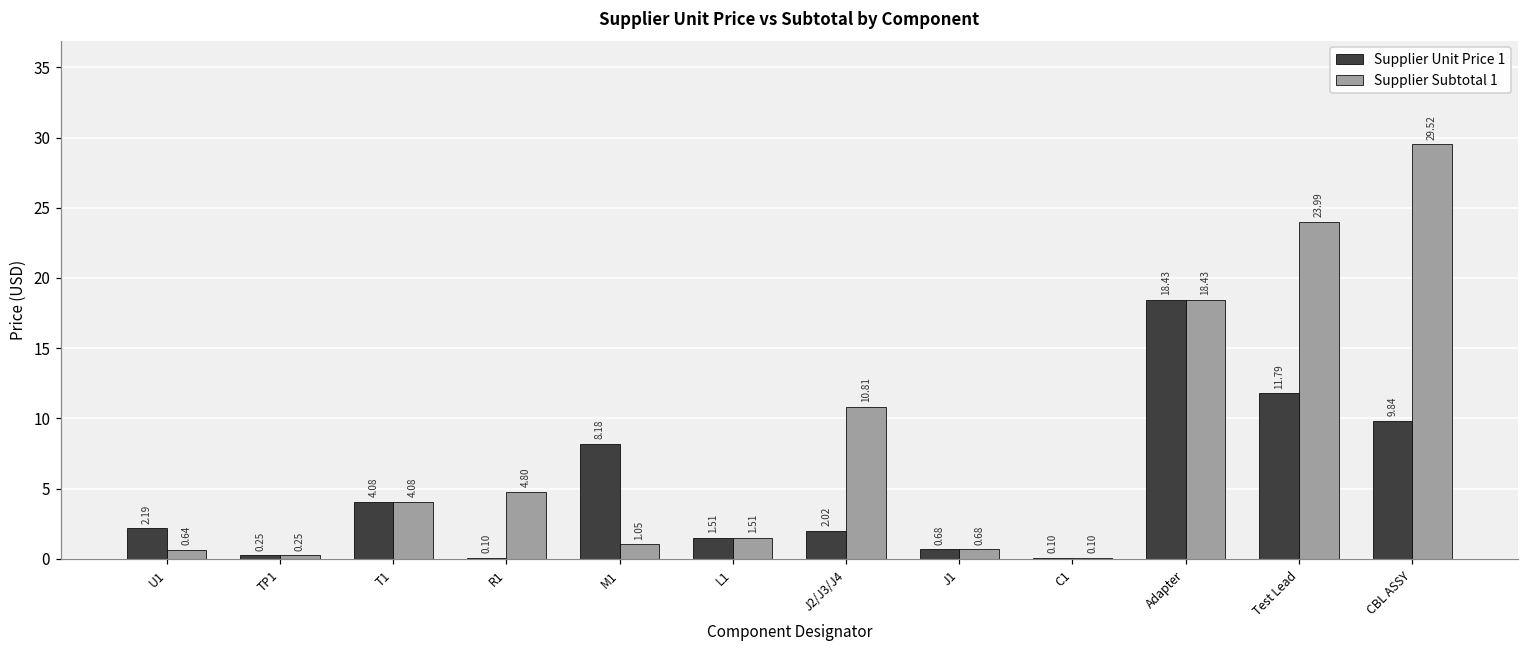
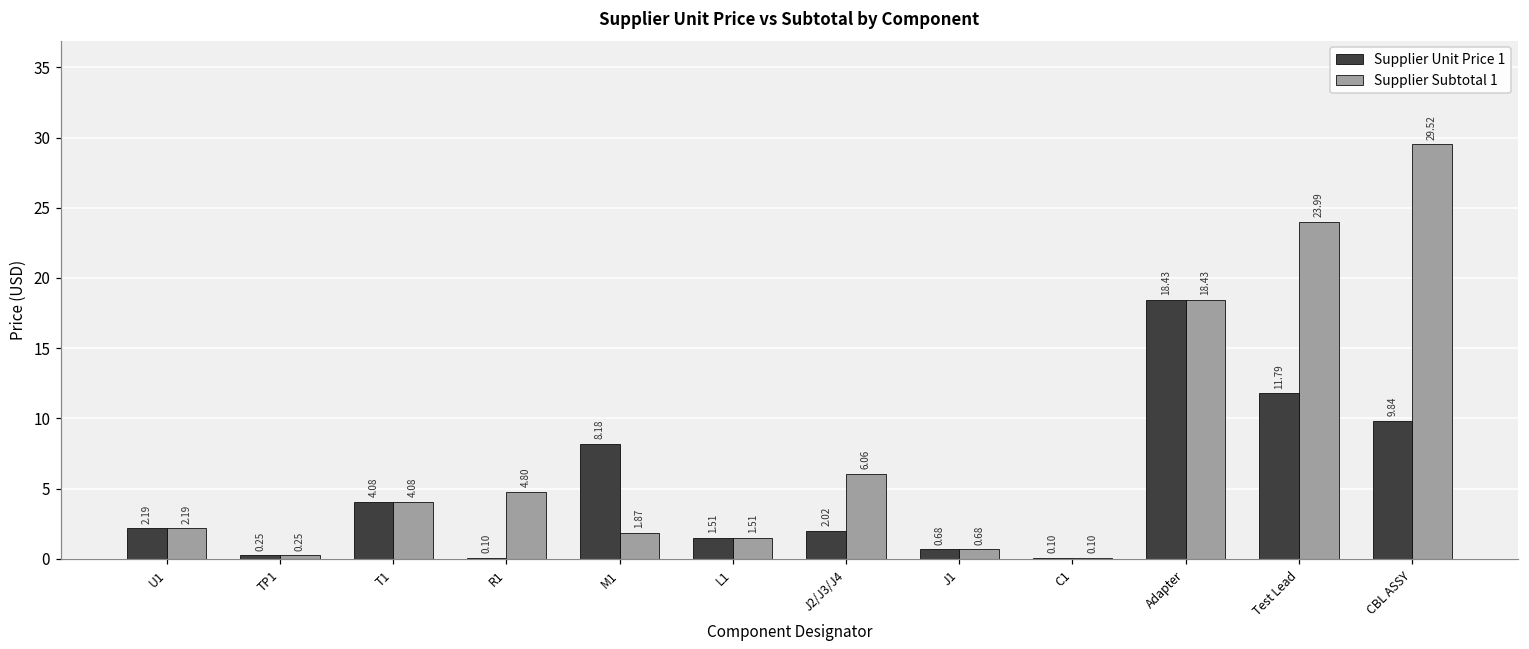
  {
    "Supplier Unit Price 1": {
      "U1": 2.19,
      "TP1": 0.25,
      "T1": 4.08,
      "R1": 0.10,
      "M1": 8.18,
      "L1": 1.51,
      "J2/J3/J4": 2.02,
      "J1": 0.68,
      "C1": 0.10,
      "Adapter": 18.43,
      "Test Lead": 11.79,
      "CBL ASSY": 9.84
    },
    "Supplier Subtotal 1": {
-     "U1": 0.64,
+     "U1": 2.19,
      "TP1": 0.25,
      "T1": 4.08,
      "R1": 4.80,
-     "M1": 1.05,
+     "M1": 1.87,
      "L1": 1.51,
-     "J2/J3/J4": 10.81,
+     "J2/J3/J4": 6.06,
      "J1": 0.68,
      "C1": 0.10,
      "Adapter": 18.43,
      "Test Lead": 23.99,
      "CBL ASSY": 29.52
    }
  }
